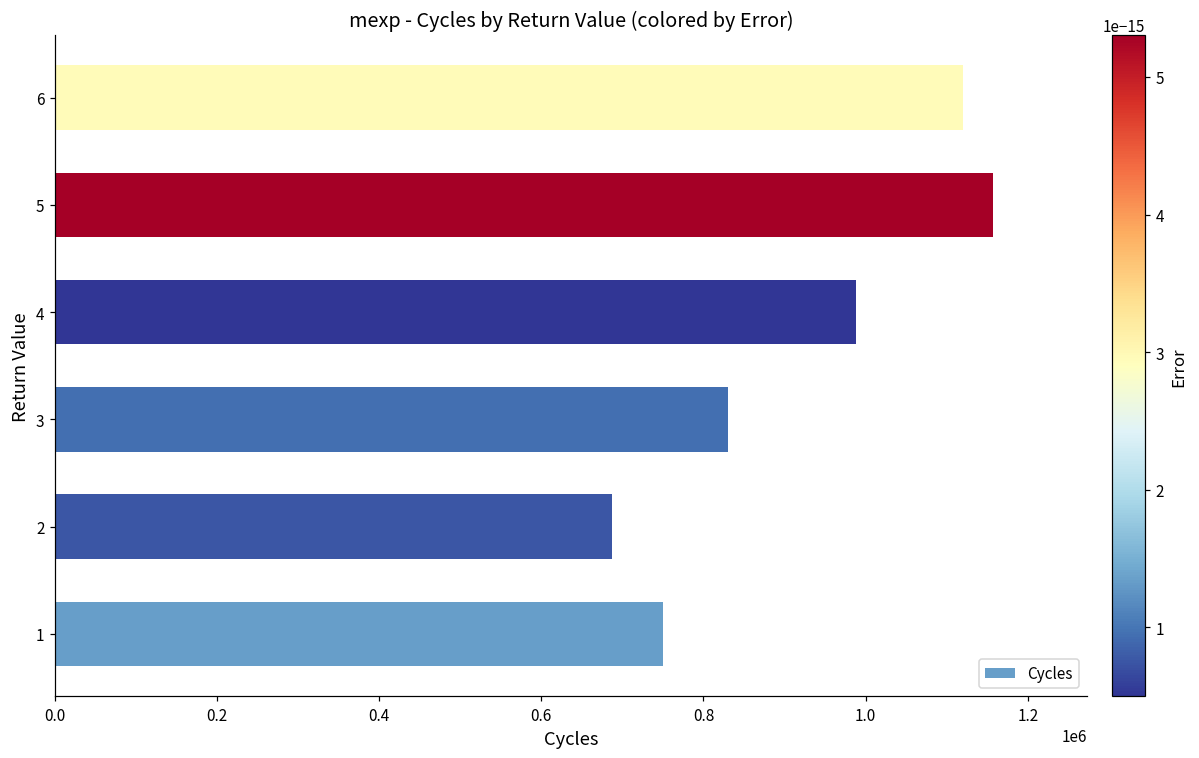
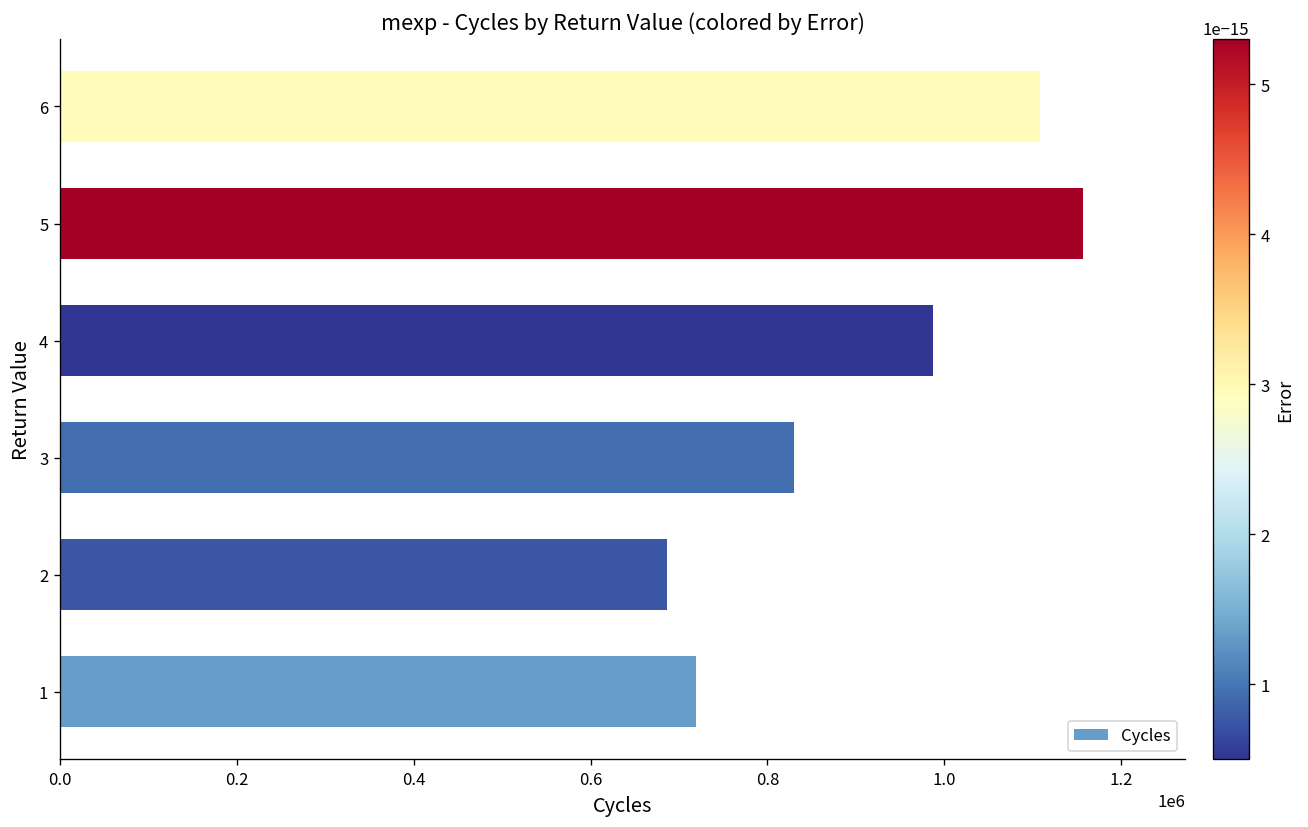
  {
-   "6": 1120000,
+   "6": 1110000,
    "5": 1160000,
    "4": 990000,
    "3": 830000,
    "2": 690000,
-   "1": 750000
+   "1": 720000
  }
